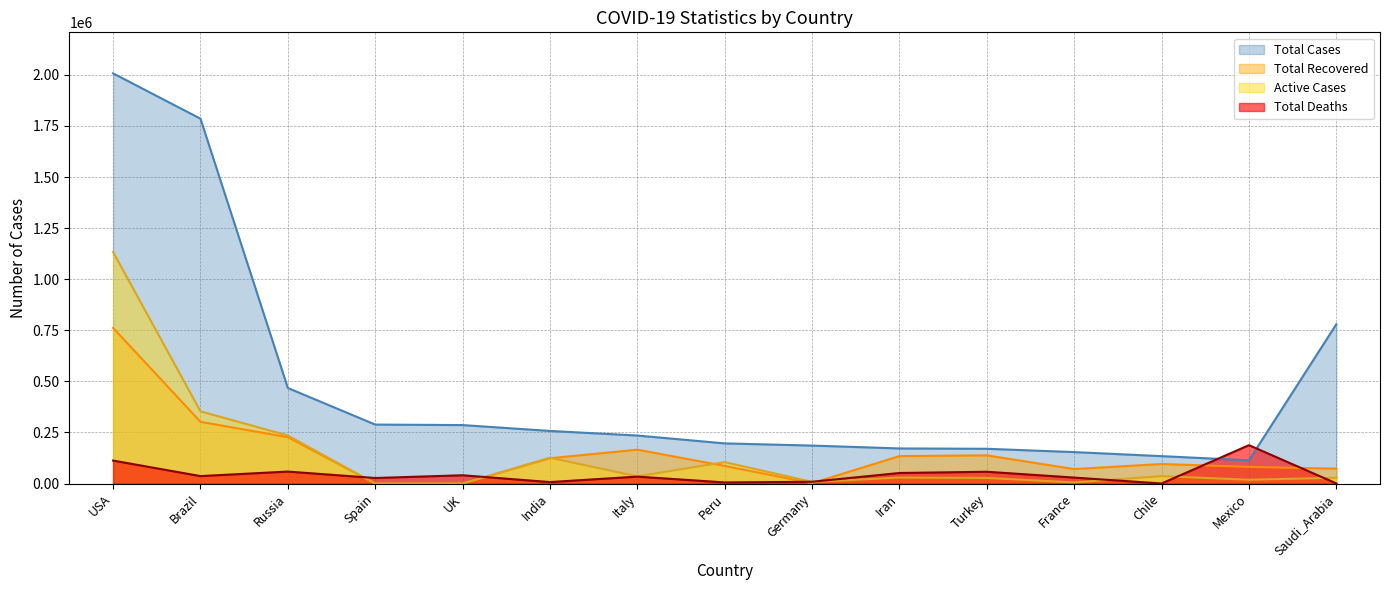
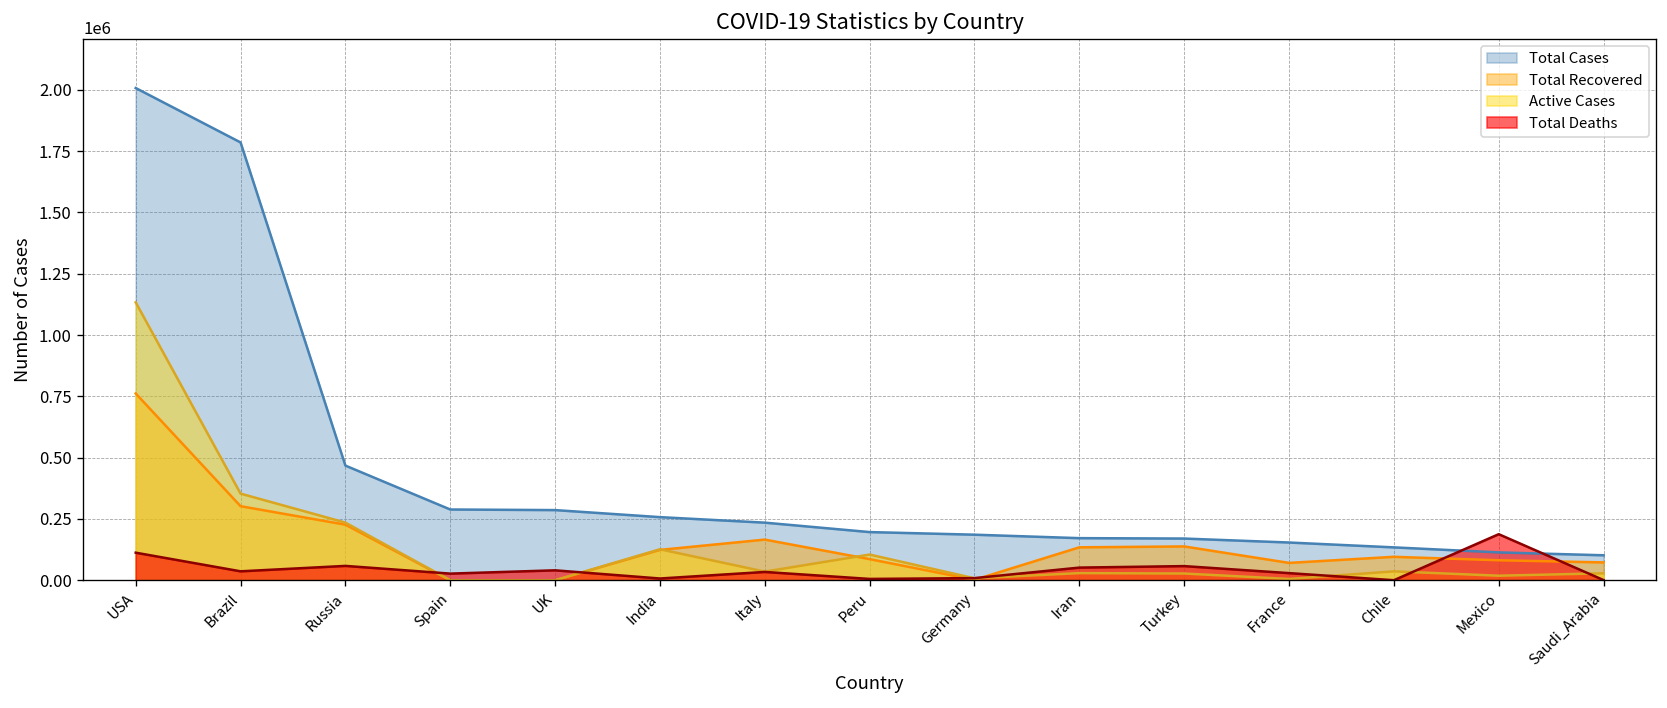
  {
    "Total Cases": {
      "USA": 2010000,
      "Brazil": 1790000,
      "Russia": 470000,
      "Spain": 290000,
      "UK": 290000,
      "India": 260000,
      "Italy": 230000,
      "Peru": 200000,
      "Germany": 190000,
      "Iran": 170000,
      "Turkey": 170000,
      "France": 150000,
      "Chile": 130000,
      "Mexico": 110000,
-     "Saudi_Arabia": 780000
+     "Saudi_Arabia": 100000
    },
    "Total Deaths": {
      "USA": 110000,
      "Brazil": 40000,
      "Russia": 60000,
      "Spain": 30000,
      "UK": 40000,
      "India": 10000,
      "Peru": 10000,
      "Iran": 50000,
      "Turkey": 60000,
      "France": 30000,
      "Chile": 0,
      "Mexico": 190000,
      "Saudi_Arabia": 0
    }
  }
